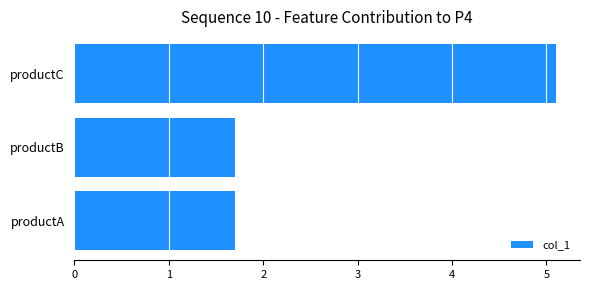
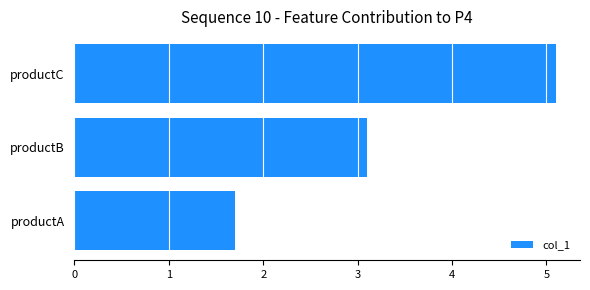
  {
    "productC": 5.1,
-   "productB": 1.7,
+   "productB": 3.1,
    "productA": 1.7
  }
